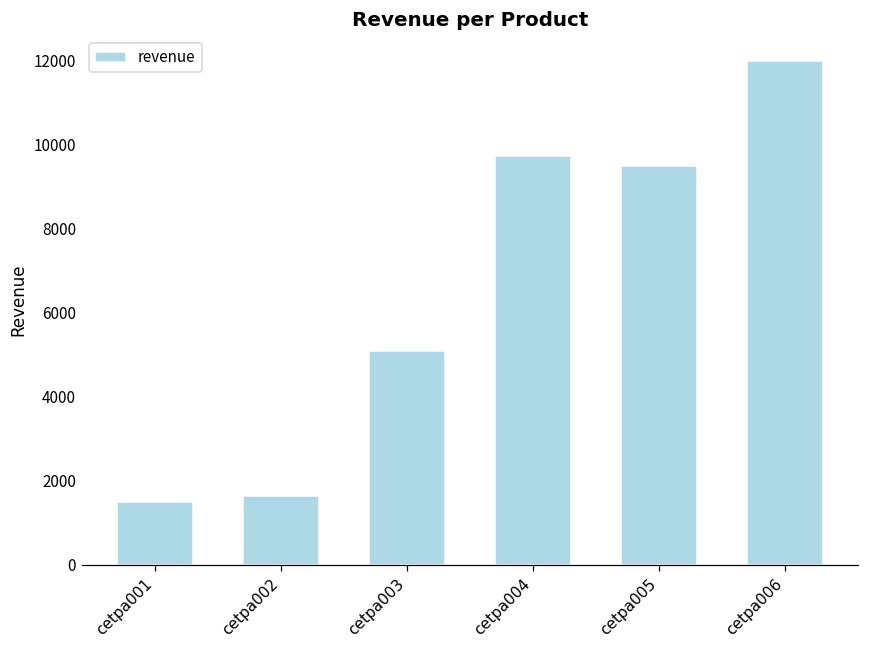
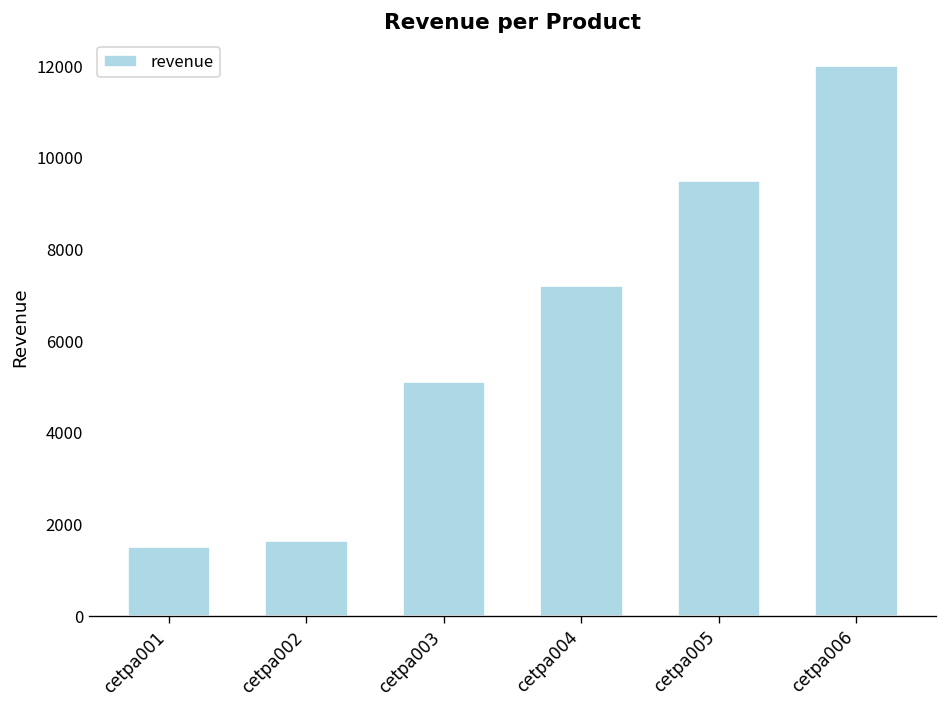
  {
    "cetpa001": 1500,
    "cetpa002": 1600,
    "cetpa003": 5100,
-   "cetpa004": 9700,
+   "cetpa004": 7200,
    "cetpa005": 9500,
    "cetpa006": 12000
  }
